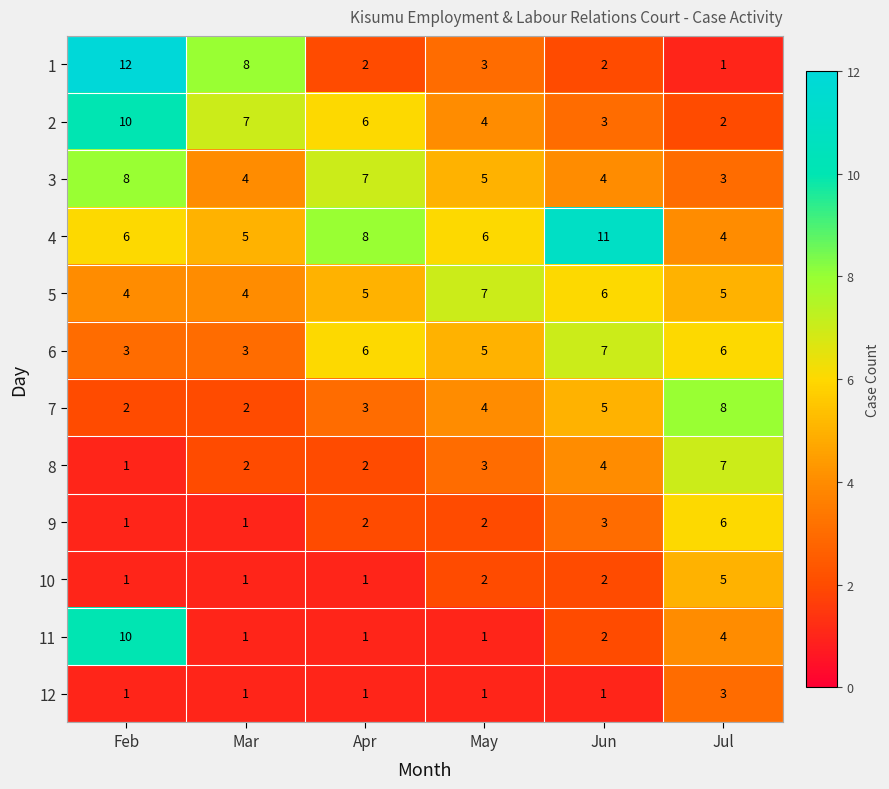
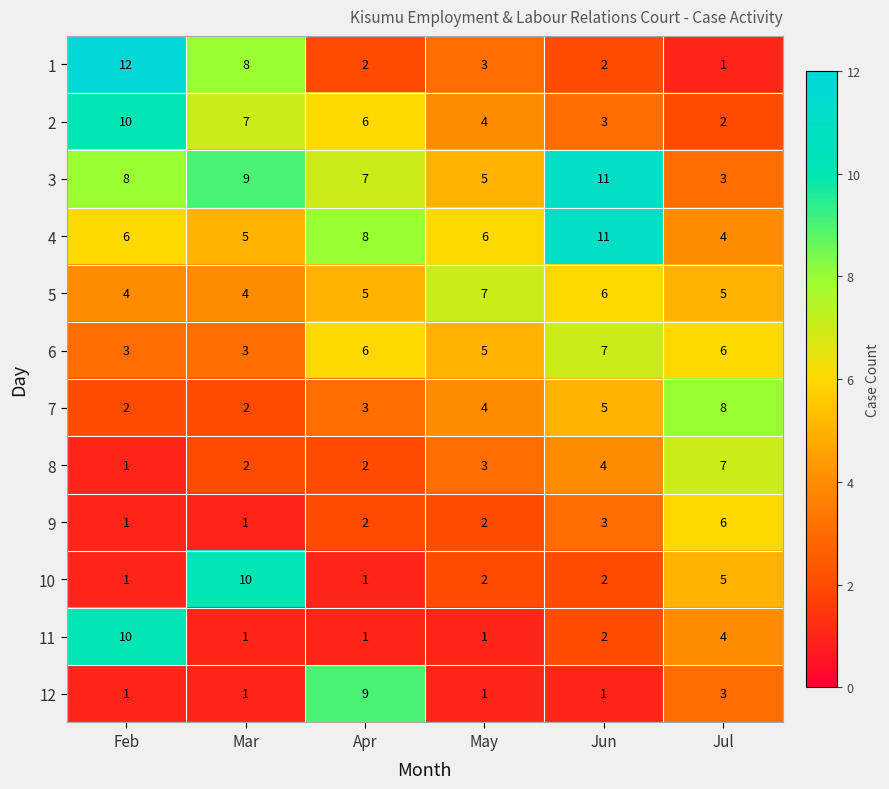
  {
    "1": {
      "Feb": 12,
      "Mar": 8,
      "Apr": 2,
      "May": 3,
      "Jun": 2,
      "Jul": 1
    },
    "2": {
      "Feb": 10,
      "Mar": 7,
      "Apr": 6,
      "May": 4,
      "Jun": 3,
      "Jul": 2
    },
    "3": {
      "Feb": 8,
-     "Mar": 4,
+     "Mar": 9,
      "Apr": 7,
      "May": 5,
-     "Jun": 4,
+     "Jun": 11,
      "Jul": 3
    },
    "4": {
      "Feb": 6,
      "Mar": 5,
      "Apr": 8,
      "May": 6,
      "Jun": 11,
      "Jul": 4
    },
    "5": {
      "Feb": 4,
      "Mar": 4,
      "Apr": 5,
      "May": 7,
      "Jun": 6,
      "Jul": 5
    },
    "6": {
      "Feb": 3,
      "Mar": 3,
      "Apr": 6,
      "May": 5,
      "Jun": 7,
      "Jul": 6
    },
    "7": {
      "Feb": 2,
      "Mar": 2,
      "Apr": 3,
      "May": 4,
      "Jun": 5,
      "Jul": 8
    },
    "8": {
      "Feb": 1,
      "Mar": 2,
      "Apr": 2,
      "May": 3,
      "Jun": 4,
      "Jul": 7
    },
    "9": {
      "Feb": 1,
      "Mar": 1,
      "Apr": 2,
      "May": 2,
      "Jun": 3,
      "Jul": 6
    },
    "10": {
      "Feb": 1,
-     "Mar": 1,
+     "Mar": 10,
      "Apr": 1,
      "May": 2,
      "Jun": 2,
      "Jul": 5
    },
    "11": {
      "Feb": 10,
      "Mar": 1,
      "Apr": 1,
      "May": 1,
      "Jun": 2,
      "Jul": 4
    },
    "12": {
      "Feb": 1,
      "Mar": 1,
-     "Apr": 1,
+     "Apr": 9,
      "May": 1,
      "Jun": 1,
      "Jul": 3
    }
  }
